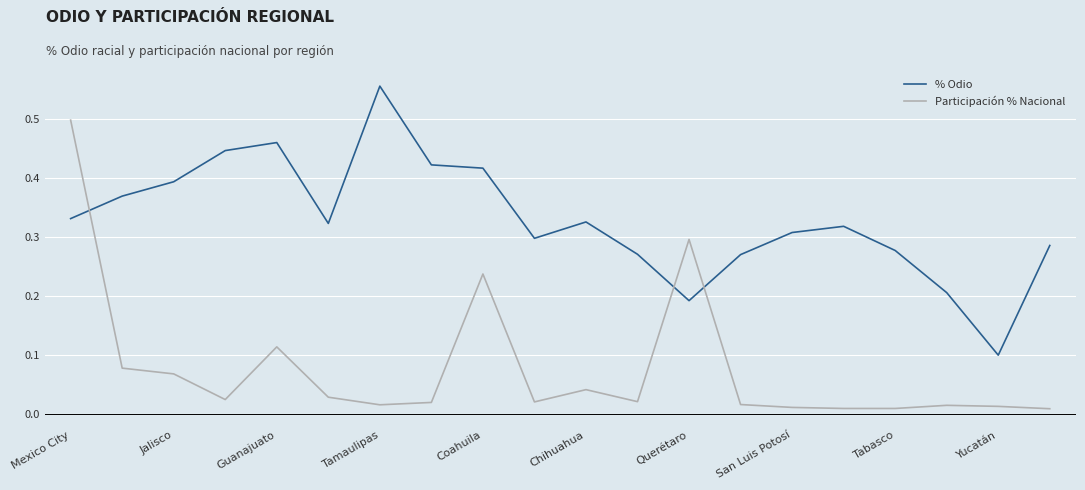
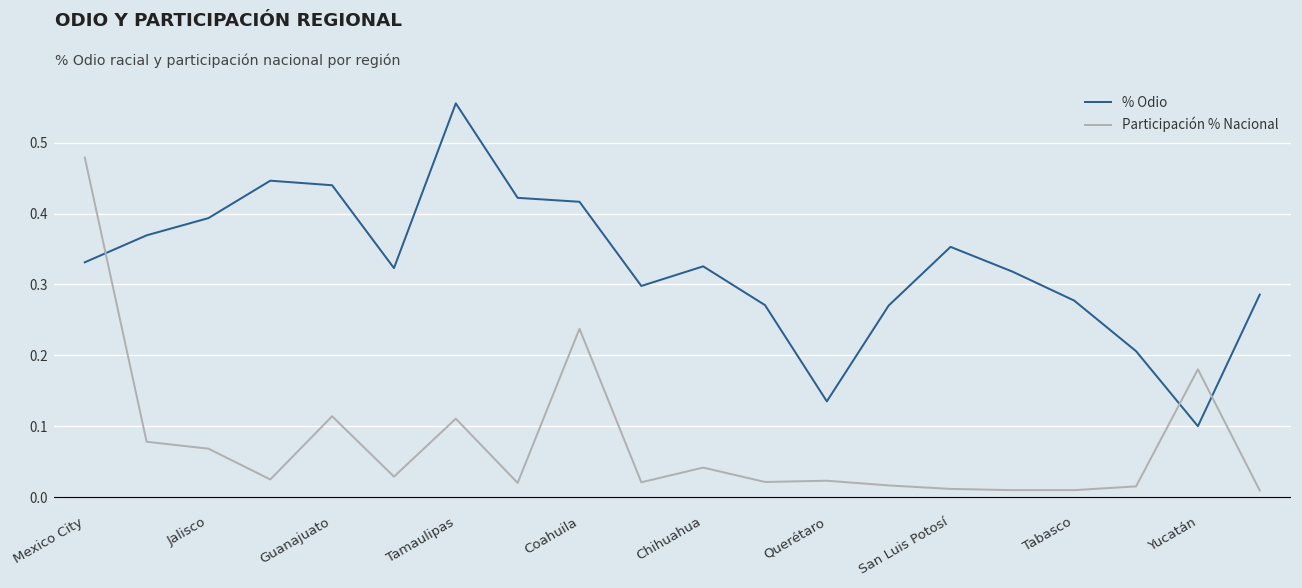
  {
    "% Odio": {
      "Mexico City": 0.33,
      "Jalisco": 0.39,
-     "Guanajuato": 0.46,
+     "Guanajuato": 0.44,
      "Tamaulipas": 0.56,
      "Coahuila": 0.42,
      "Chihuahua": 0.33,
-     "Querétaro": 0.19,
-     "San Luis Potosí": 0.31,
+     "Querétaro": 0.14,
+     "San Luis Potosí": 0.35,
      "Tabasco": 0.28,
      "Yucatán": 0.10
    },
    "Participación % Nacional": {
-     "Mexico City": 0.50,
+     "Mexico City": 0.48,
      "Jalisco": 0.07,
      "Guanajuato": 0.11,
-     "Tamaulipas": 0.02,
+     "Tamaulipas": 0.11,
      "Coahuila": 0.24,
      "Chihuahua": 0.04,
-     "Querétaro": 0.30,
+     "Querétaro": 0.02,
      "San Luis Potosí": 0.01,
      "Tabasco": 0.01,
-     "Yucatán": 0.01
+     "Yucatán": 0.18
    }
  }
